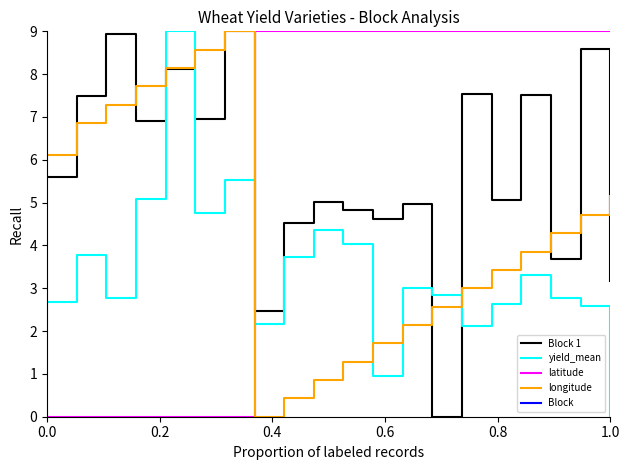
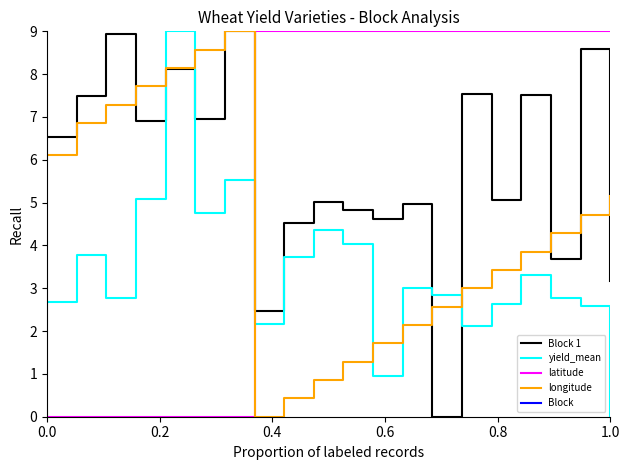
  {
    "Block 1": {
-     "0.0": 5.6,
+     "0.0": 6.5,
      "1.0": 3.2
    },
    "yield_mean": {
      "0.0": 2.7,
      "1.0": 0.0
    },
    "latitude": {
      "0.0": 0.0,
      "1.0": 9.0
    },
    "longitude": {
      "0.0": 6.1,
      "1.0": 5.1
    }
  }
